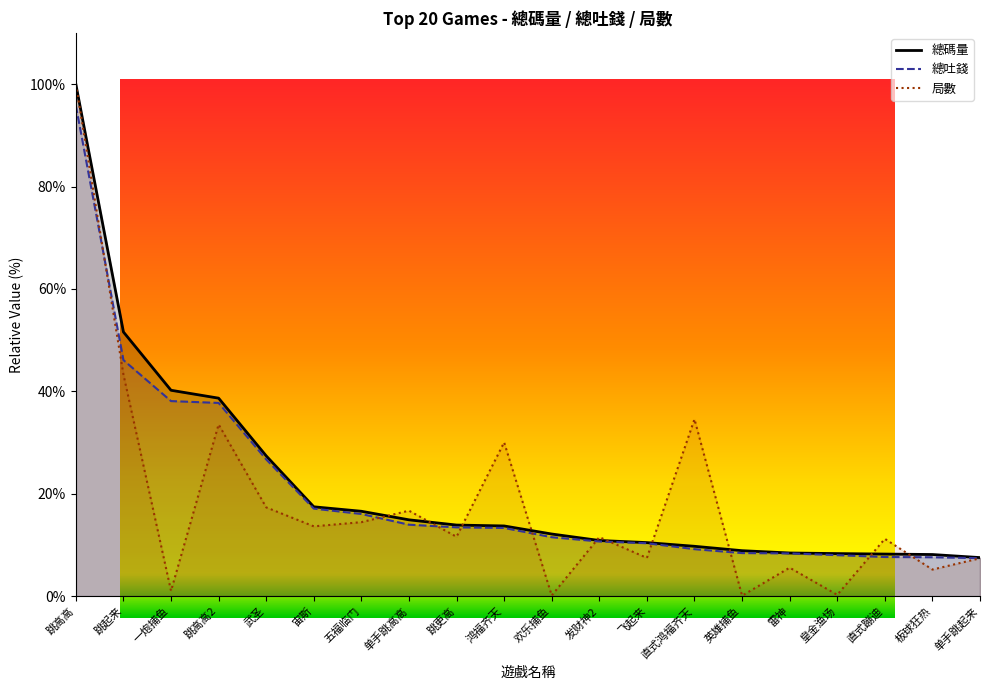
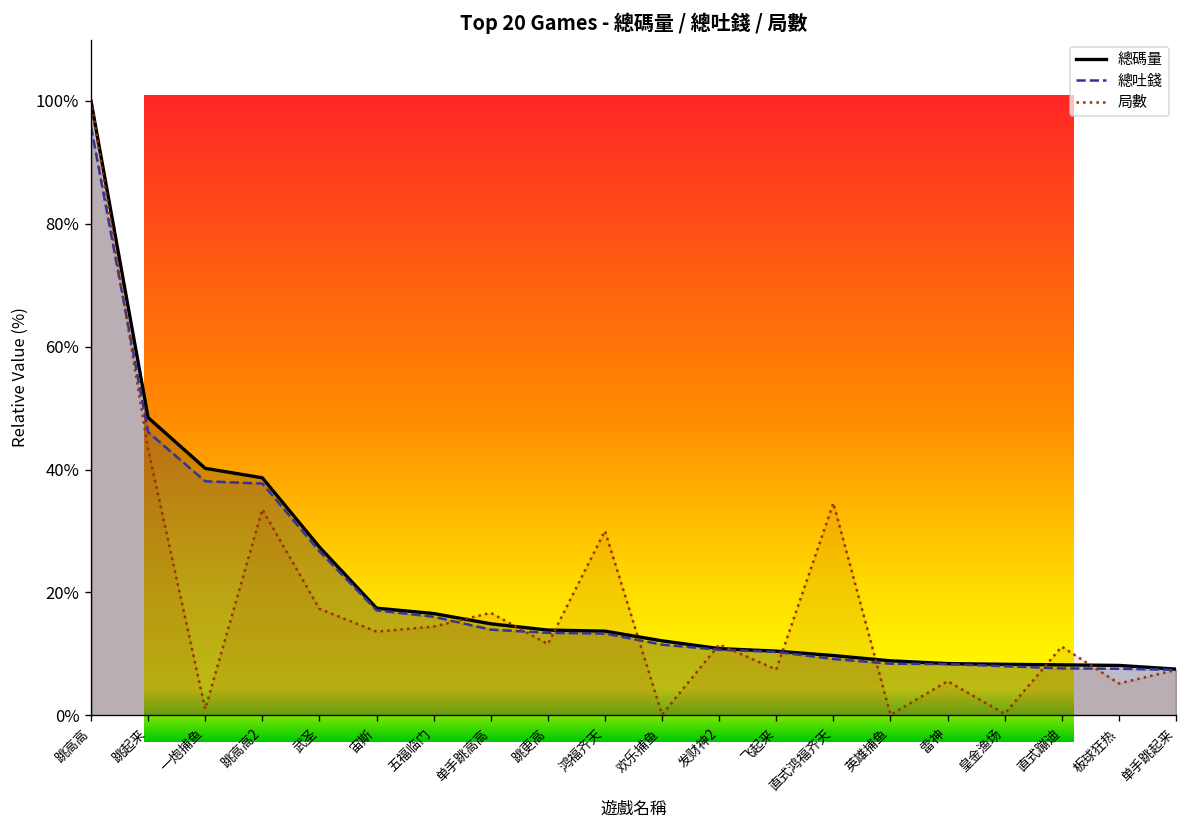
  {
    "總碼量": {
-     "跳起来": "52%",
+     "跳起来": "48%",
      "直式鸿福齐天": "10%",
      "板球狂热": "8%"
    }
  }
